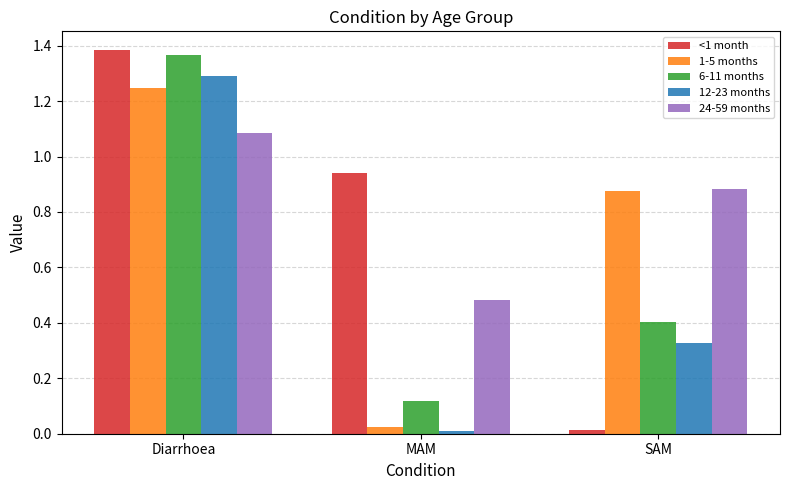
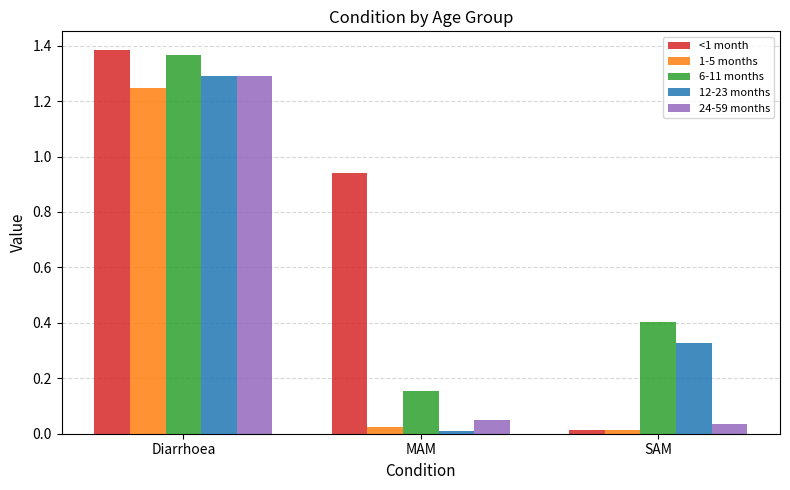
  {
    "<1 month": {
      "Diarrhoea": 1.38,
      "MAM": 0.94,
      "SAM": 0.01
    },
    "1-5 months": {
      "Diarrhoea": 1.25,
      "MAM": 0.02,
-     "SAM": 0.87
+     "SAM": 0.01
    },
    "6-11 months": {
      "Diarrhoea": 1.37,
-     "MAM": 0.12,
+     "MAM": 0.15,
      "SAM": 0.40
    },
    "12-23 months": {
      "Diarrhoea": 1.29,
      "MAM": 0.01,
      "SAM": 0.33
    },
    "24-59 months": {
-     "Diarrhoea": 1.08,
-     "MAM": 0.48,
-     "SAM": 0.88
+     "Diarrhoea": 1.29,
+     "MAM": 0.05,
+     "SAM": 0.03
    }
  }
